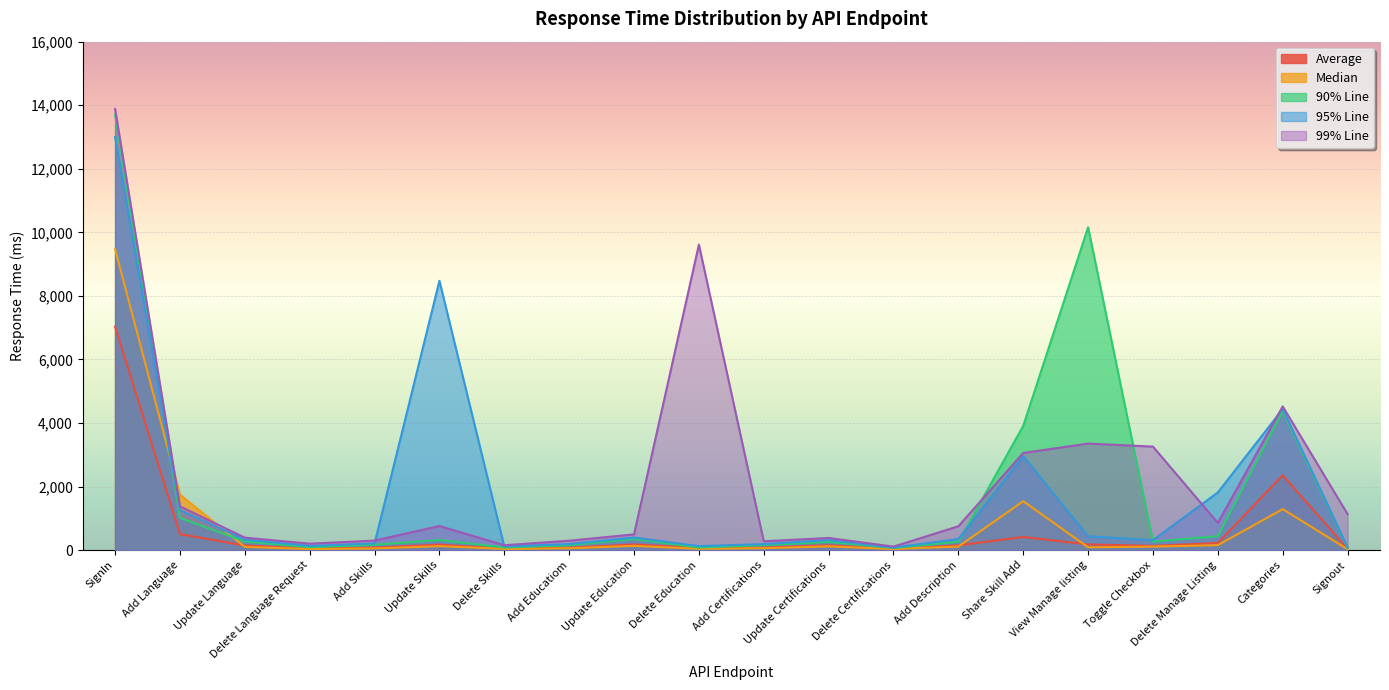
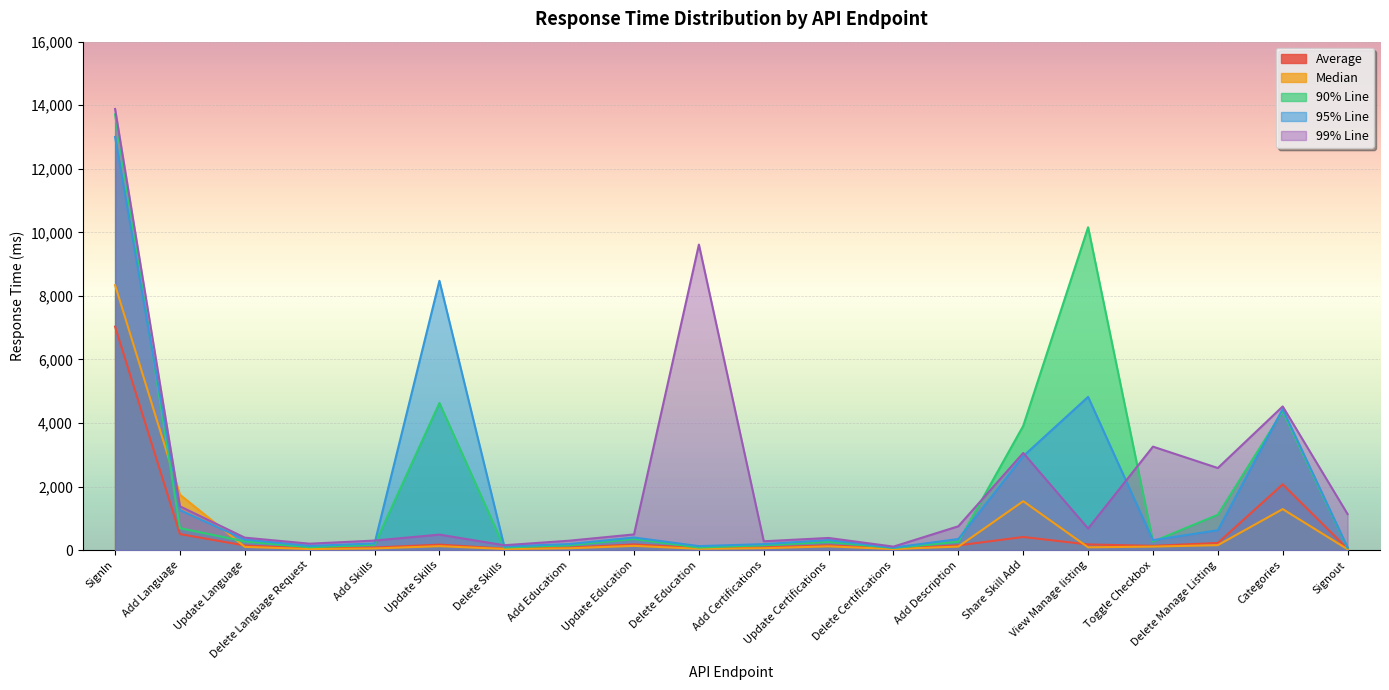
  {
    "Average": {
      "SignIn": "7,000",
      "Add Language": "500",
      "Share Skill Add": "400",
      "View Manage listing": "200",
-     "Categories": "2,400"
+     "Categories": "2,100"
    },
    "Median": {
-     "SignIn": "9,500",
+     "SignIn": "8,300",
      "Add Language": "1,700",
      "Share Skill Add": "1,500",
      "View Manage listing": "100",
      "Categories": "1,300"
    },
    "90% Line": {
      "SignIn": "13,700",
-     "Add Language": "1,000",
-     "Update Skills": "300",
+     "Add Language": "700",
+     "Update Skills": "4,600",
      "Add Description": "300",
      "Share Skill Add": "3,900",
      "View Manage listing": "10,200",
-     "Delete Manage Listing": "400"
+     "Delete Manage Listing": "1,100"
    },
    "95% Line": {
      "SignIn": "13,000",
      "Add Language": "1,300",
      "Update Skills": "8,500",
      "Add Description": "400",
      "Share Skill Add": "3,000",
-     "View Manage listing": "400",
-     "Delete Manage Listing": "1,800"
+     "View Manage listing": "4,800",
+     "Delete Manage Listing": "600"
    },
    "99% Line": {
      "SignIn": "13,900",
      "Add Language": "1,400",
      "Add Skills": "300",
-     "Update Skills": "800",
+     "Update Skills": "500",
      "Add Educatiom": "300",
      "Update Education": "500",
      "Delete Education": "9,600",
      "Add Certifications": "300",
      "Add Description": "800",
      "Share Skill Add": "3,100",
-     "View Manage listing": "3,400",
+     "View Manage listing": "700",
      "Toggle Checkbox": "3,300",
-     "Delete Manage Listing": "900",
+     "Delete Manage Listing": "2,600",
      "Categories": "4,500",
      "Signout": "1,100"
    }
  }
